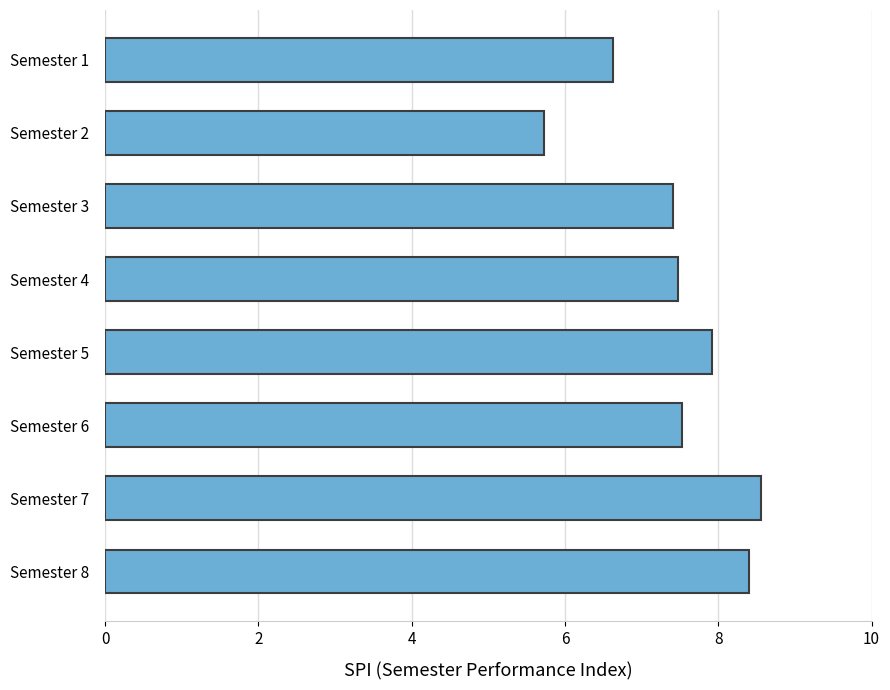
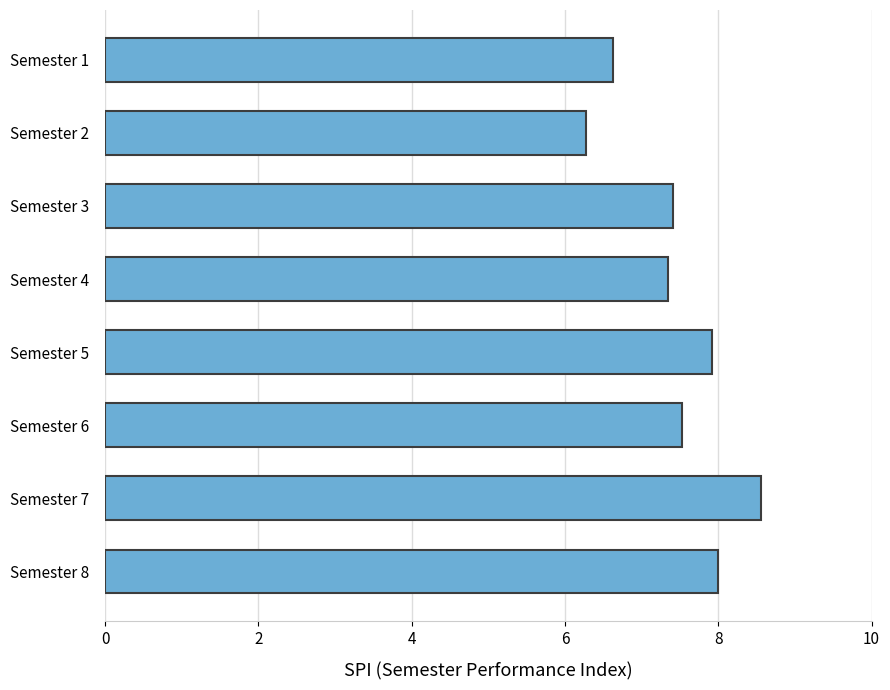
  {
    "Semester 1": 6.6,
-   "Semester 2": 5.7,
+   "Semester 2": 6.3,
    "Semester 3": 7.4,
-   "Semester 4": 7.5,
+   "Semester 4": 7.4,
    "Semester 5": 7.9,
    "Semester 6": 7.5,
    "Semester 7": 8.6,
-   "Semester 8": 8.4
+   "Semester 8": 8.0
  }
